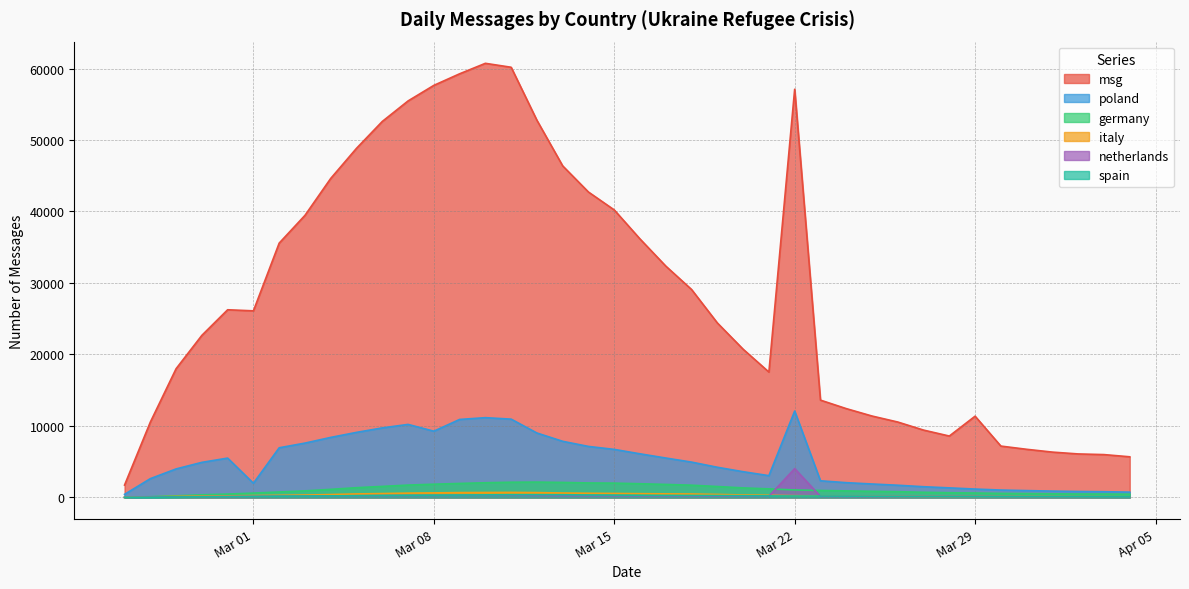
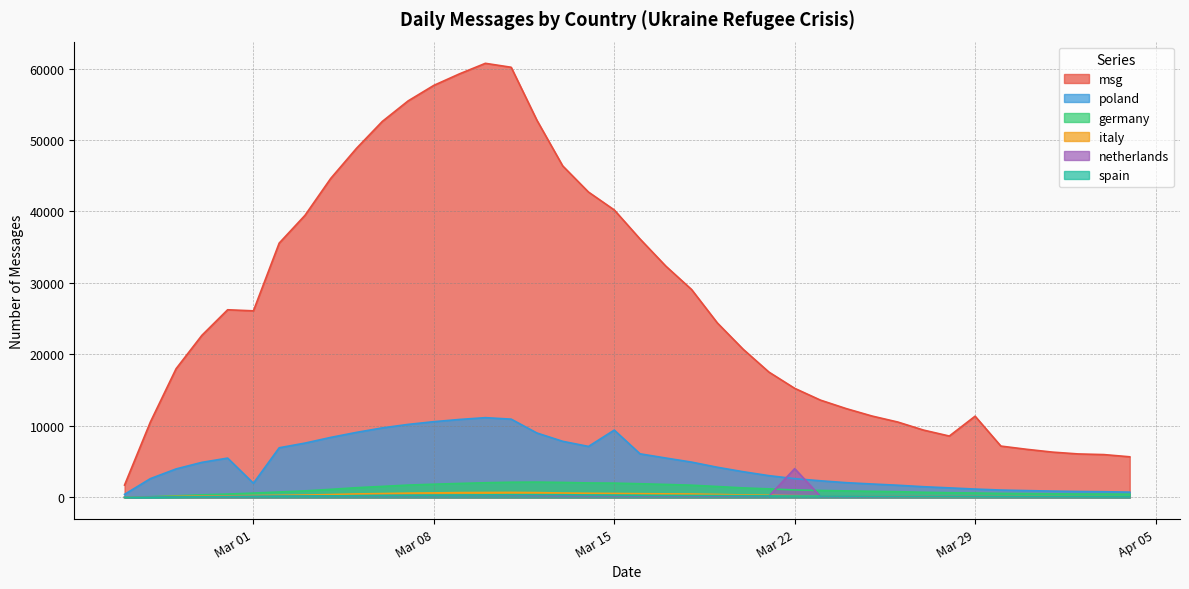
  {
    "msg": {
      "Mar 01": 26000,
      "Mar 08": 58000,
      "Mar 15": 40000,
-     "Mar 22": 57000,
+     "Mar 22": 15000,
      "Mar 29": 11000
    },
    "poland": {
      "Mar 01": 2000,
-     "Mar 08": 9000,
-     "Mar 15": 7000,
-     "Mar 22": 12000,
+     "Mar 08": 11000,
+     "Mar 15": 9000,
+     "Mar 22": 3000,
      "Mar 29": 1000
    },
    "netherlands": {
      "Mar 22": 4000
    }
  }
